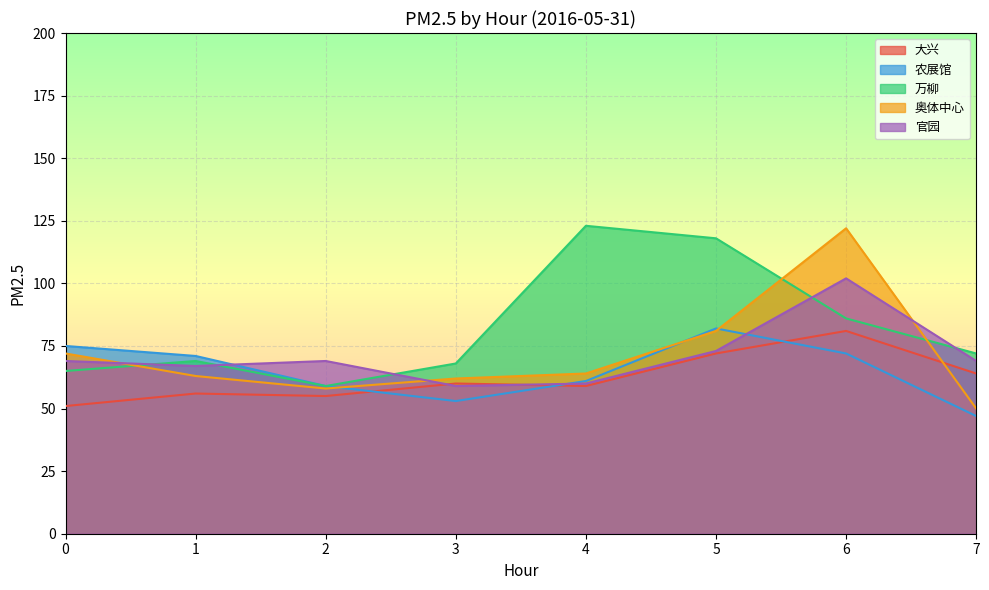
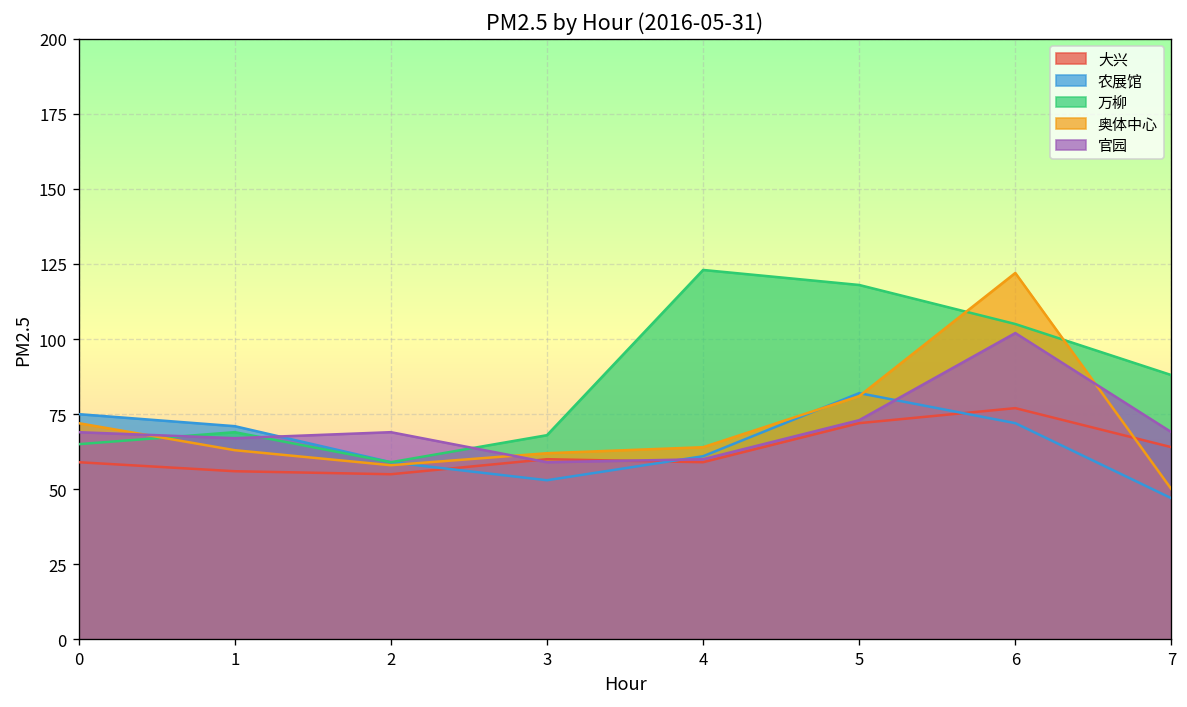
  {
    "大兴": {
-     "0": 51,
+     "0": 59,
      "1": 56,
      "2": 55,
-     "6": 81,
+     "6": 77,
      "7": 64
    },
    "农展馆": {
      "0": 75,
      "1": 71,
      "3": 53,
      "6": 72,
      "7": 47
    },
    "万柳": {
      "0": 65,
      "1": 69,
      "3": 68,
      "4": 123,
      "5": 118,
-     "6": 86,
-     "7": 72
+     "6": 105,
+     "7": 88
    },
    "奥体中心": {
      "0": 72,
      "1": 63,
      "3": 62,
      "4": 64,
      "6": 122,
      "7": 50
    },
    "官园": {
      "0": 69,
      "1": 67,
      "2": 69,
      "6": 102,
      "7": 69
    }
  }
